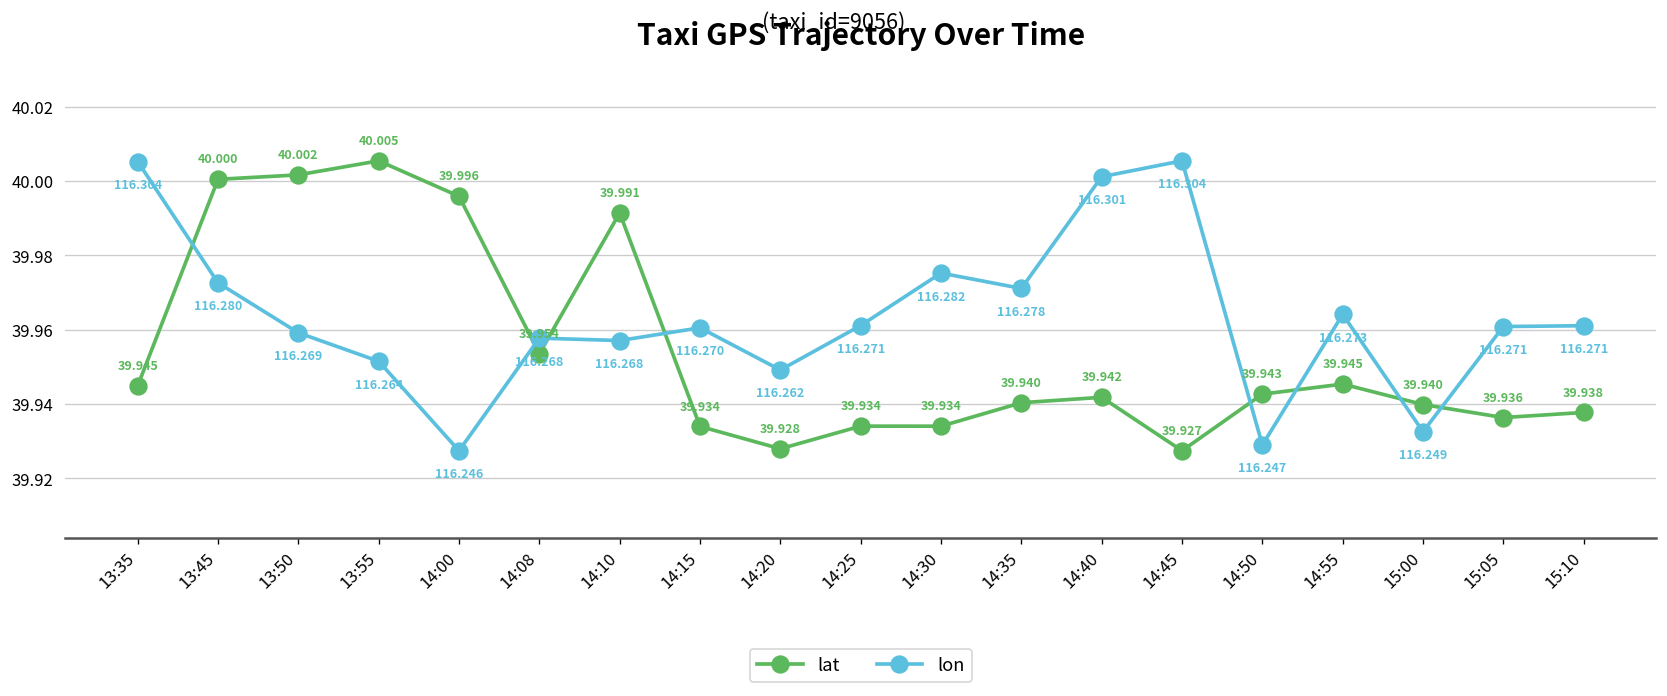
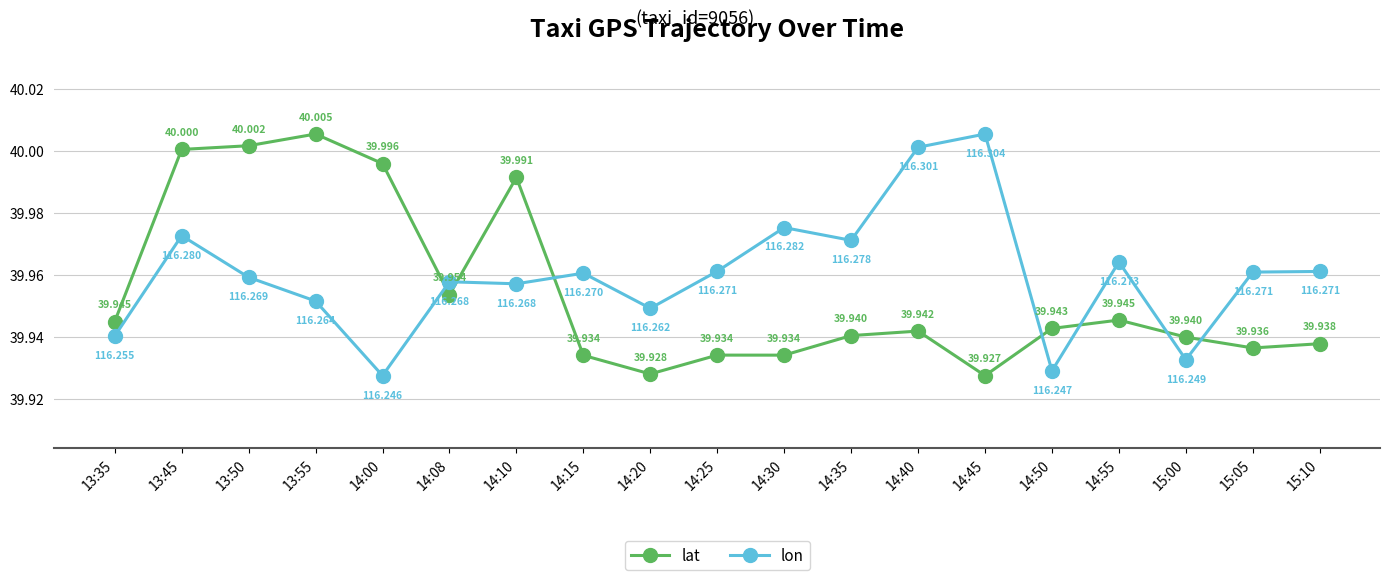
  {
    "lat": {
      "13:35": 39.945,
      "13:45": 40.000,
      "13:50": 40.002,
      "13:55": 40.005,
      "14:00": 39.996,
      "14:10": 39.991,
      "14:15": 39.934,
      "14:20": 39.928,
      "14:25": 39.934,
      "14:30": 39.934,
      "14:35": 39.940,
      "14:40": 39.942,
      "14:45": 39.927,
      "14:50": 39.943,
      "14:55": 39.945,
      "15:00": 39.940,
      "15:05": 39.936,
      "15:10": 39.938
    },
    "lon": {
-     "13:35": 116.304
+     "13:35": 116.255
    }
  }
